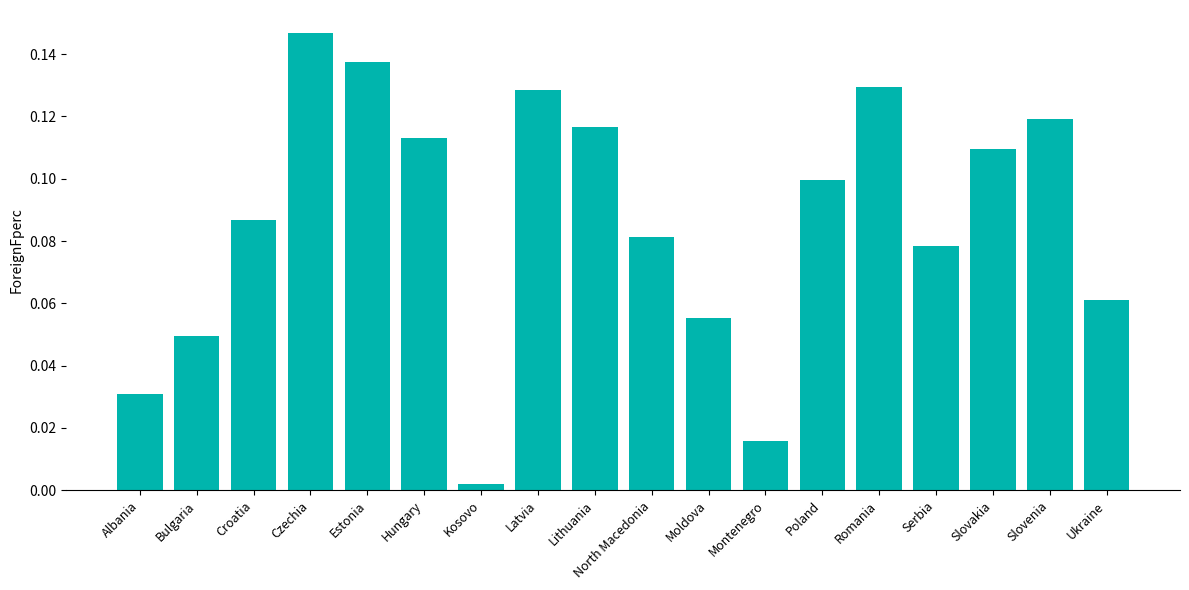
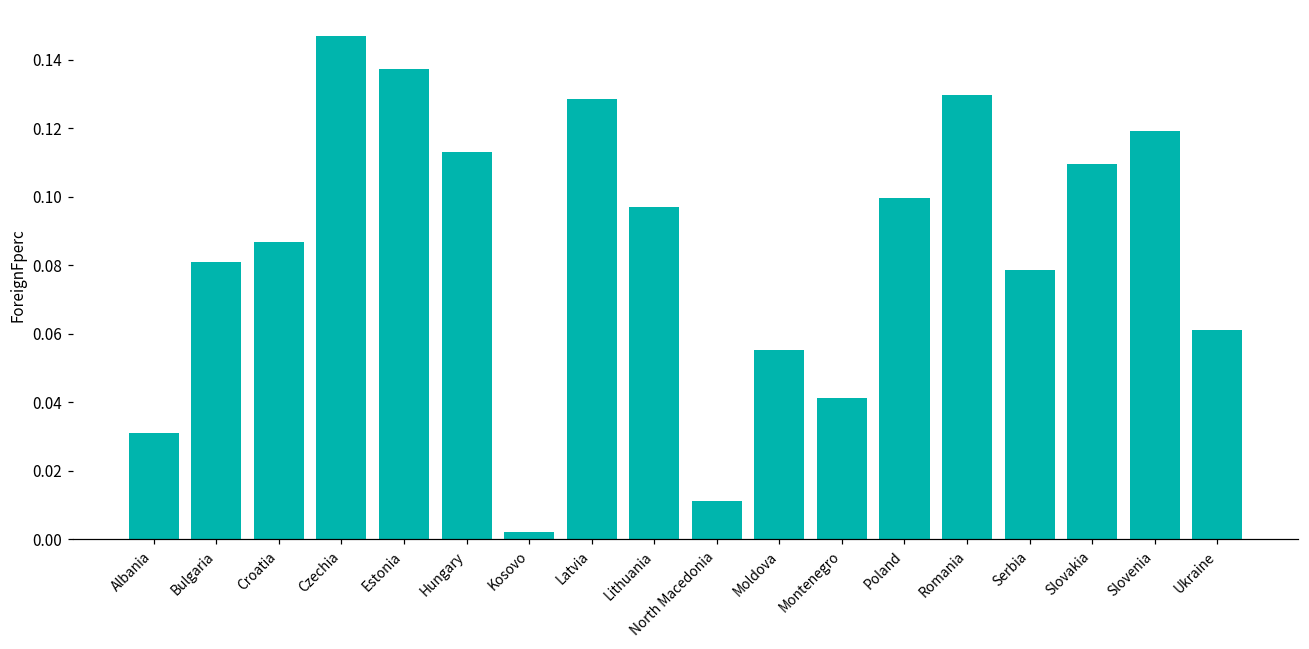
  {
    "Albania": 0.031,
-   "Bulgaria": 0.050,
+   "Bulgaria": 0.081,
    "Croatia": 0.087,
    "Czechia": 0.147,
    "Estonia": 0.137,
    "Hungary": 0.113,
    "Kosovo": 0.002,
    "Latvia": 0.129,
-   "Lithuania": 0.117,
-   "North Macedonia": 0.081,
+   "Lithuania": 0.097,
+   "North Macedonia": 0.011,
    "Moldova": 0.055,
-   "Montenegro": 0.016,
+   "Montenegro": 0.041,
    "Poland": 0.100,
    "Romania": 0.130,
    "Serbia": 0.078,
    "Slovakia": 0.110,
    "Slovenia": 0.119,
    "Ukraine": 0.061
  }
